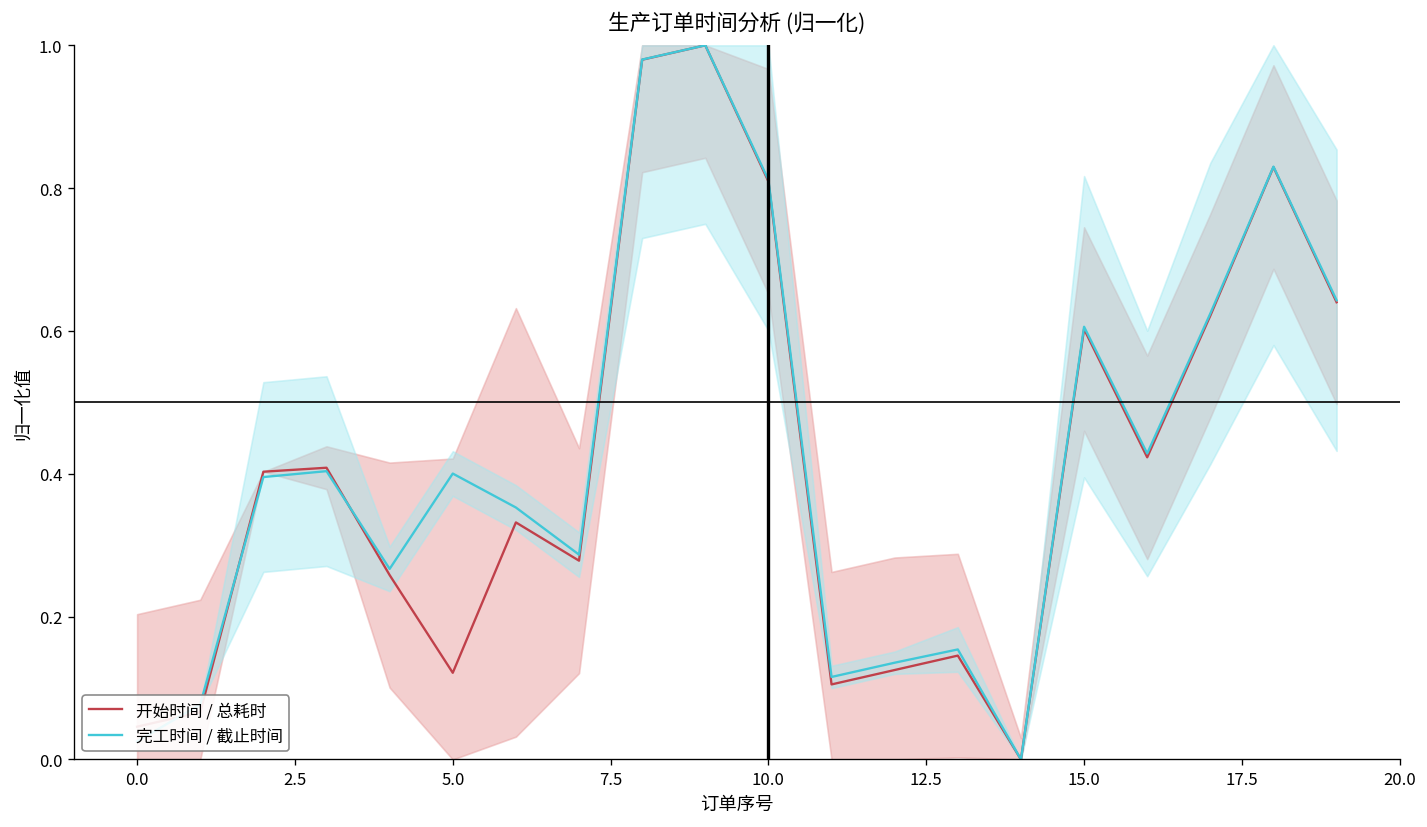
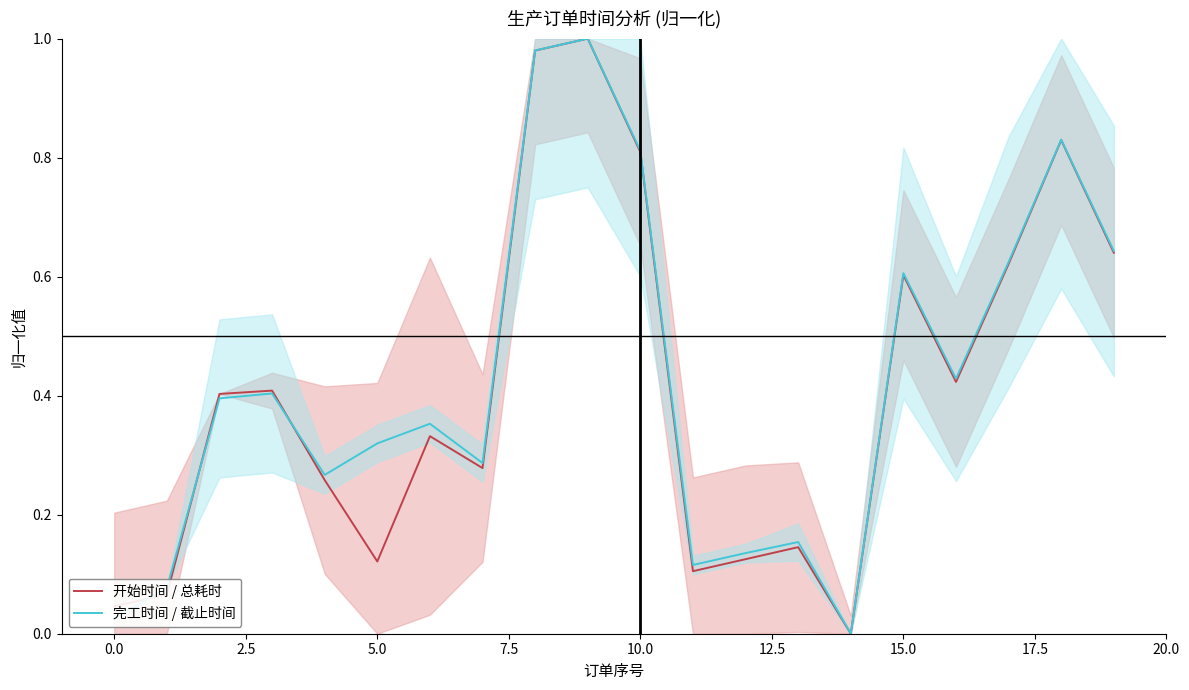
  {
    "开始时间 / 总耗时": {
      "5.0": 0.12
    },
    "完工时间 / 截止时间": {
-     "5.0": 0.40
+     "5.0": 0.32
    }
  }
